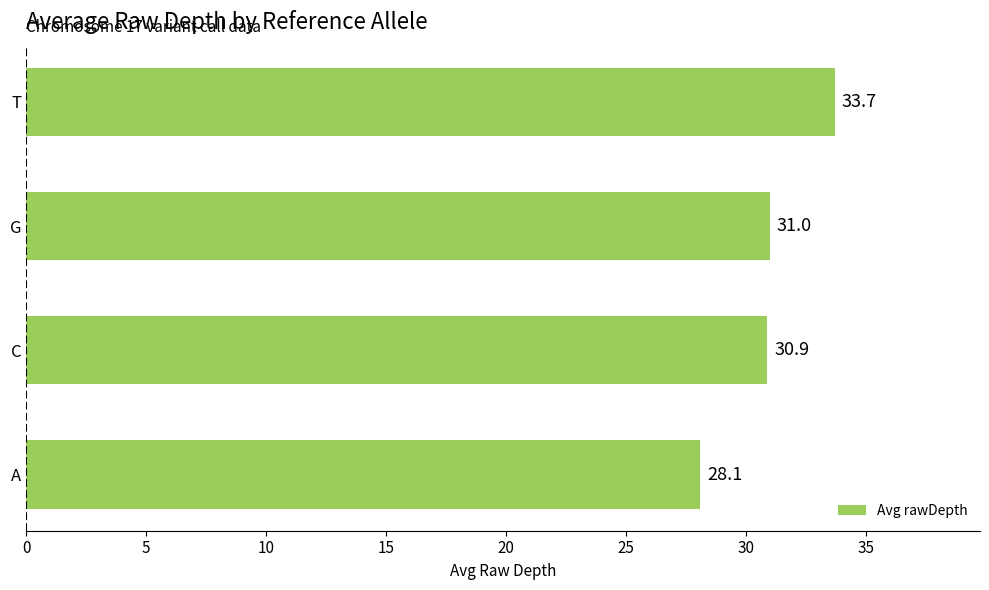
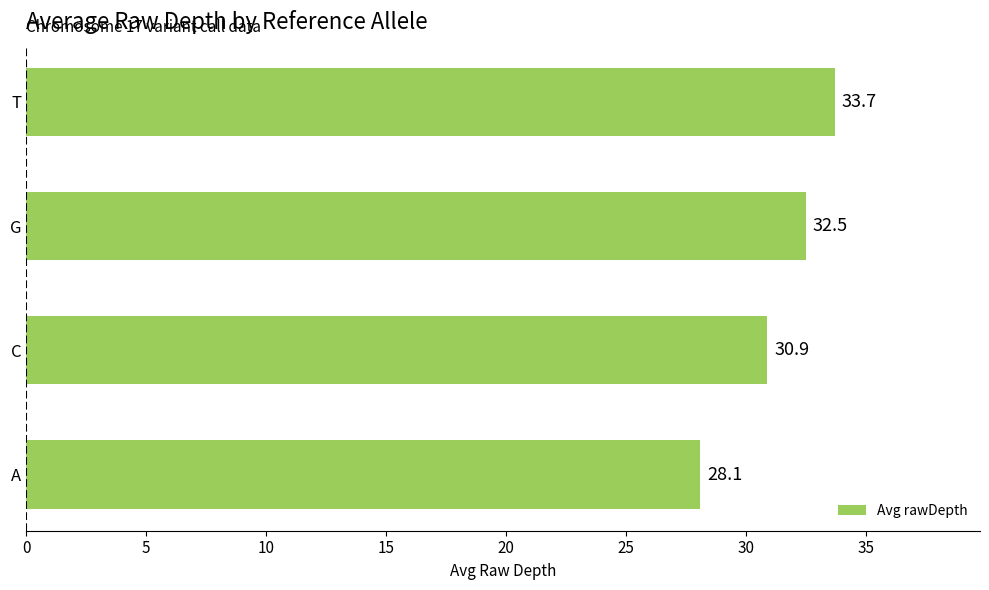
  {
    "T": 33.7,
-   "G": 31.0,
+   "G": 32.5,
    "C": 30.9,
    "A": 28.1
  }
